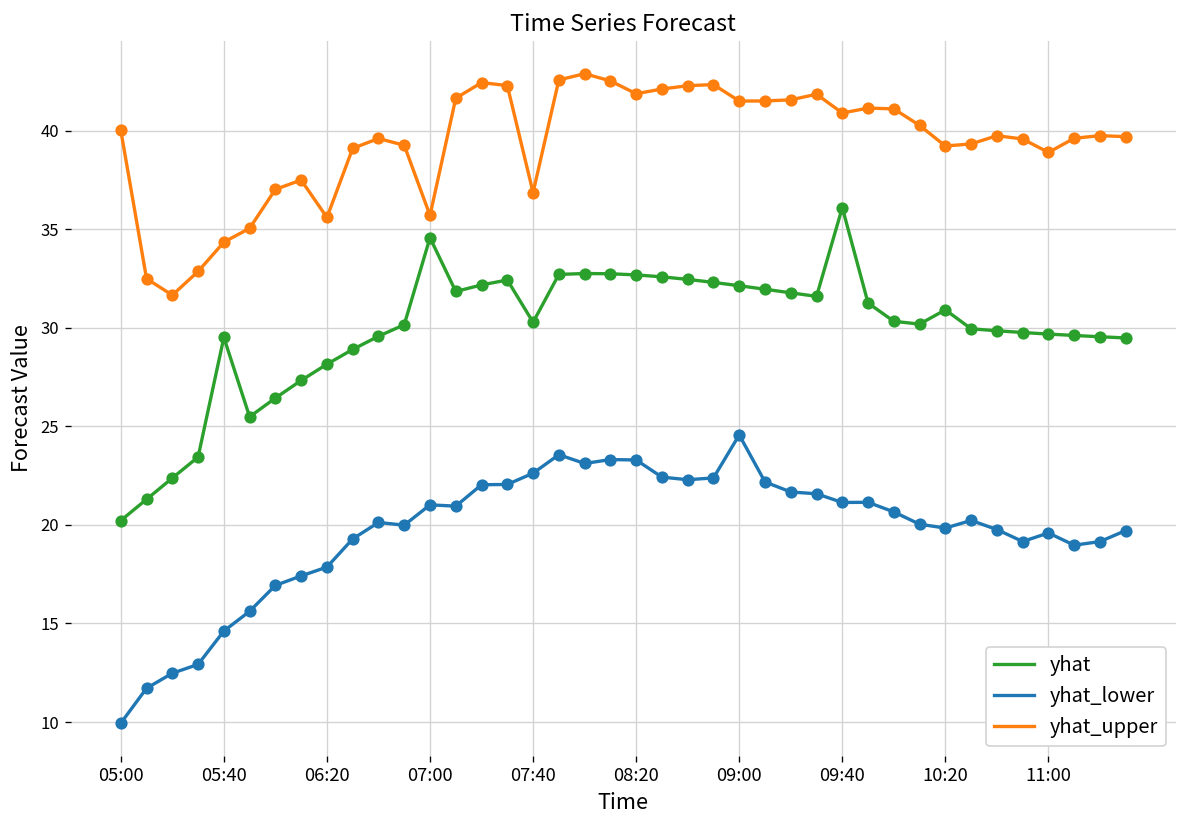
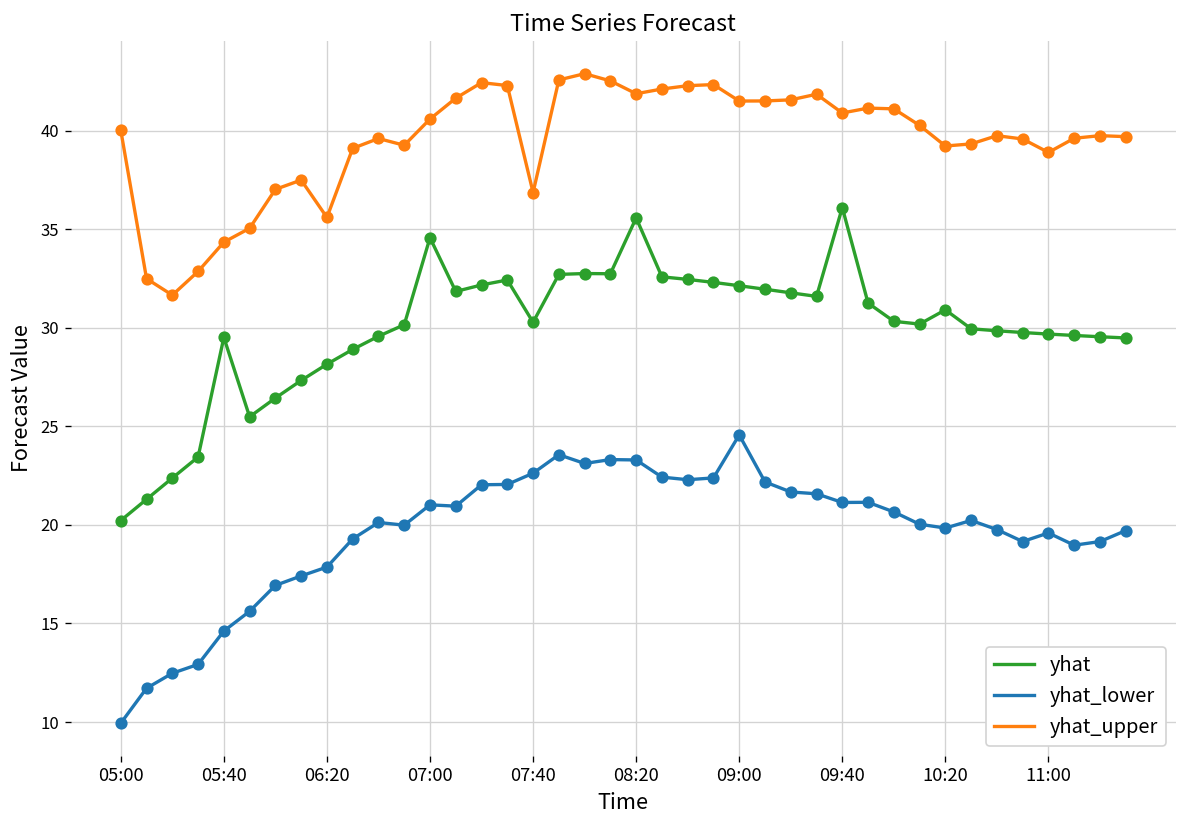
  {
    "yhat": {
      "05:00": 20.2,
      "05:40": 29.5,
      "06:20": 28.1,
      "07:00": 34.6,
      "07:40": 30.3,
-     "08:20": 32.7,
+     "08:20": 35.6,
      "09:00": 32.1,
      "09:40": 36.1,
      "10:20": 30.9,
      "11:00": 29.7
    },
    "yhat_lower": {
      "05:00": 9.9,
      "05:40": 14.6,
      "06:20": 17.9,
      "07:00": 21.0,
      "07:40": 22.6,
      "08:20": 23.3,
      "09:00": 24.6,
      "09:40": 21.1,
      "10:20": 19.8,
      "11:00": 19.6
    },
    "yhat_upper": {
      "05:00": 40.0,
      "05:40": 34.3,
      "06:20": 35.6,
-     "07:00": 35.7,
+     "07:00": 40.6,
      "07:40": 36.9,
      "08:20": 41.9,
      "09:00": 41.5,
      "09:40": 40.9,
      "10:20": 39.2,
      "11:00": 38.9
    }
  }
